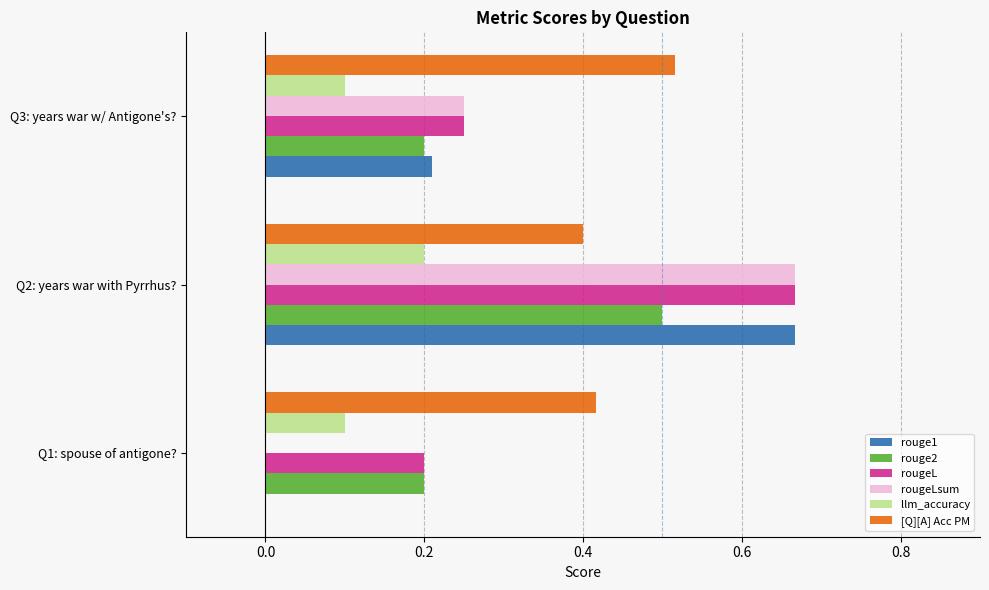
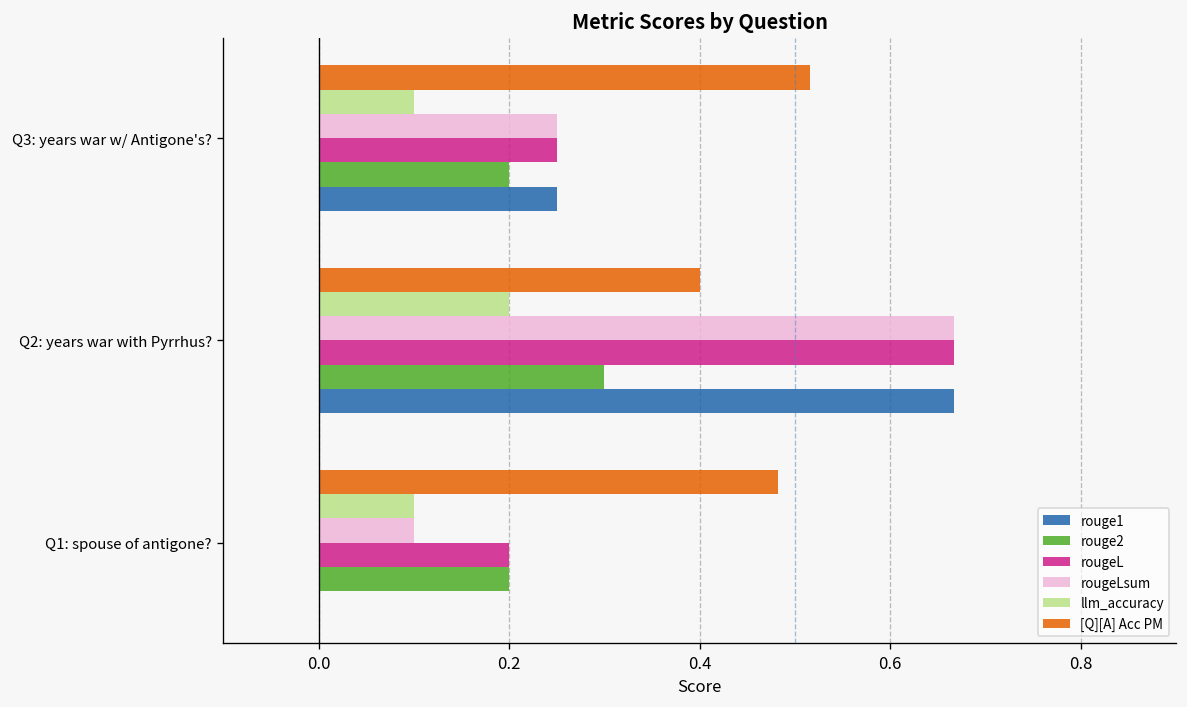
  {
    "rouge1": {
-     "Q3: years war w/ Antigone's?": 0.21,
+     "Q3: years war w/ Antigone's?": 0.25,
      "Q2: years war with Pyrrhus?": 0.67,
      "Q1: spouse of antigone?": 0.00
    },
    "rouge2": {
      "Q3: years war w/ Antigone's?": 0.2,
-     "Q2: years war with Pyrrhus?": 0.5,
+     "Q2: years war with Pyrrhus?": 0.3,
      "Q1: spouse of antigone?": 0.2
    },
    "rougeL": {
      "Q3: years war w/ Antigone's?": 0.25,
      "Q2: years war with Pyrrhus?": 0.67,
      "Q1: spouse of antigone?": 0.20
    },
    "rougeLsum": {
      "Q3: years war w/ Antigone's?": 0.25,
      "Q2: years war with Pyrrhus?": 0.67,
-     "Q1: spouse of antigone?": 0.0
+     "Q1: spouse of antigone?": 0.1
    },
    "llm_accuracy": {
      "Q3: years war w/ Antigone's?": 0.10,
      "Q2: years war with Pyrrhus?": 0.20,
      "Q1: spouse of antigone?": 0.10
    },
    "[Q][A] Acc PM": {
      "Q3: years war w/ Antigone's?": 0.52,
      "Q2: years war with Pyrrhus?": 0.40,
-     "Q1: spouse of antigone?": 0.42
+     "Q1: spouse of antigone?": 0.48
    }
  }
